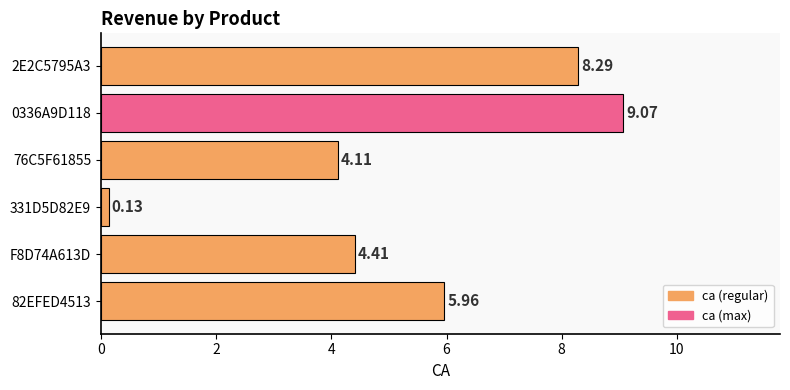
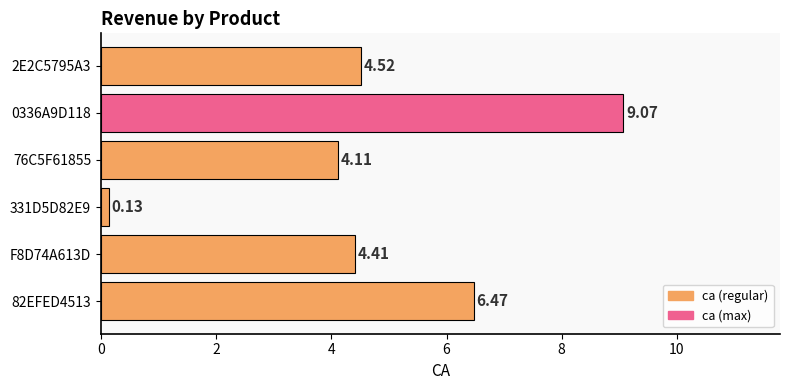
  {
-   "2E2C5795A3": 8.29,
+   "2E2C5795A3": 4.52,
    "0336A9D118": 9.07,
    "76C5F61855": 4.11,
    "331D5D82E9": 0.13,
    "F8D74A613D": 4.41,
-   "82EFED4513": 5.96
+   "82EFED4513": 6.47
  }
